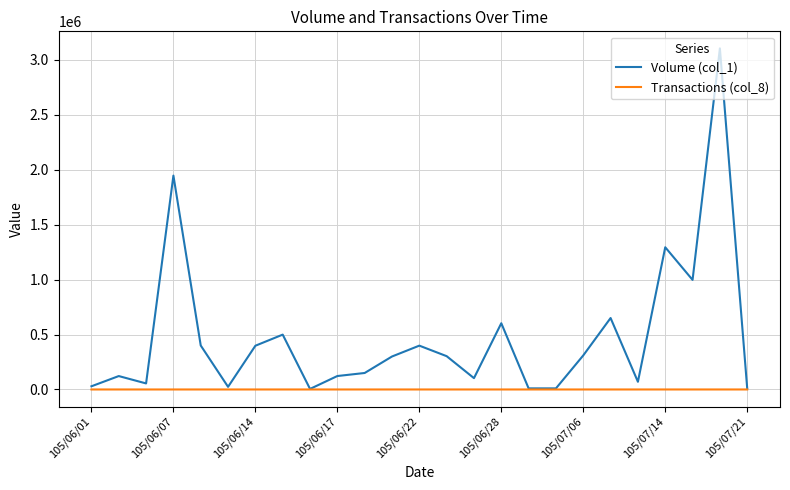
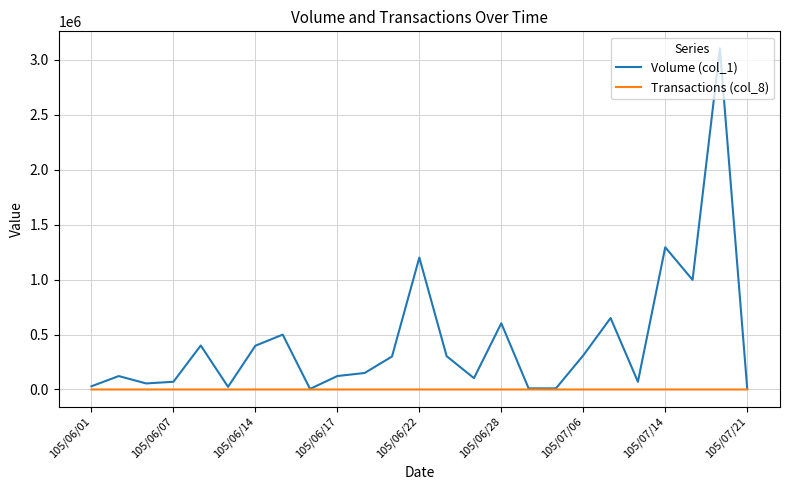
  {
    "Volume (col_1)": {
      "105/06/01": 30000,
-     "105/06/07": 1950000,
+     "105/06/07": 70000,
      "105/06/14": 400000,
      "105/06/17": 120000,
-     "105/06/22": 400000,
+     "105/06/22": 1200000,
      "105/06/28": 600000,
      "105/07/06": 310000,
      "105/07/14": 1290000
    },
    "Transactions (col_8)": {
      "105/06/01": 0,
      "105/06/07": 0,
      "105/06/14": 0,
      "105/06/17": 0,
      "105/06/22": 0,
      "105/06/28": 0,
      "105/07/06": 0,
      "105/07/14": 0
    }
  }
